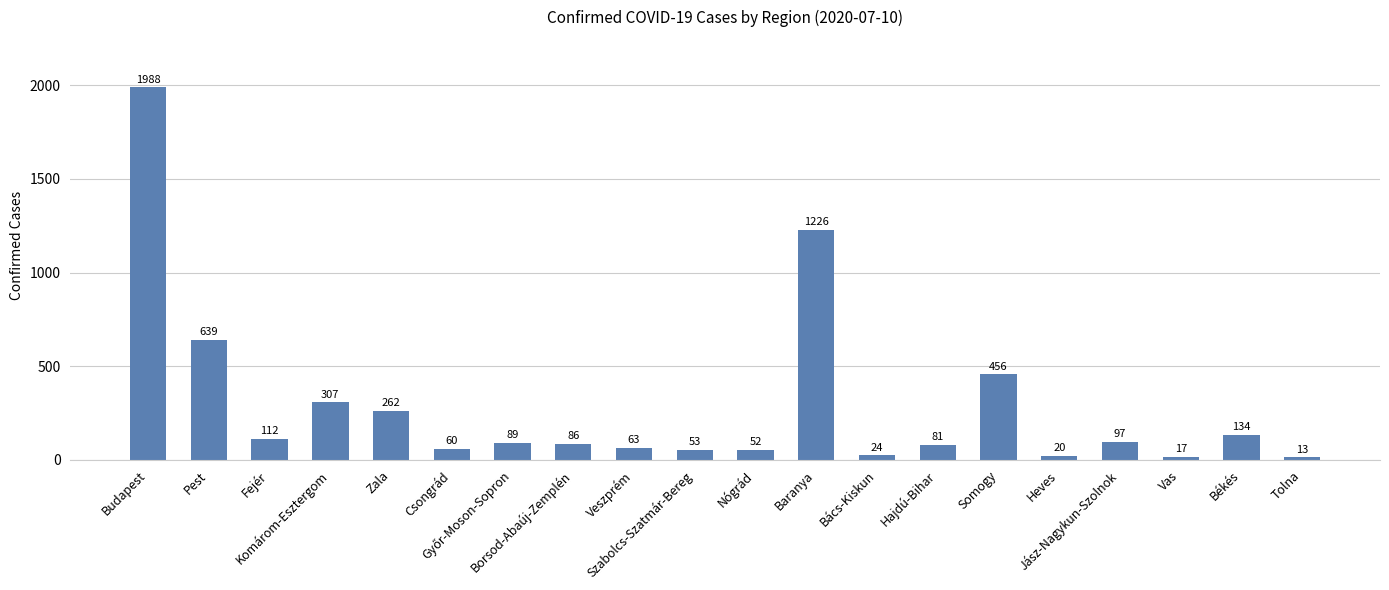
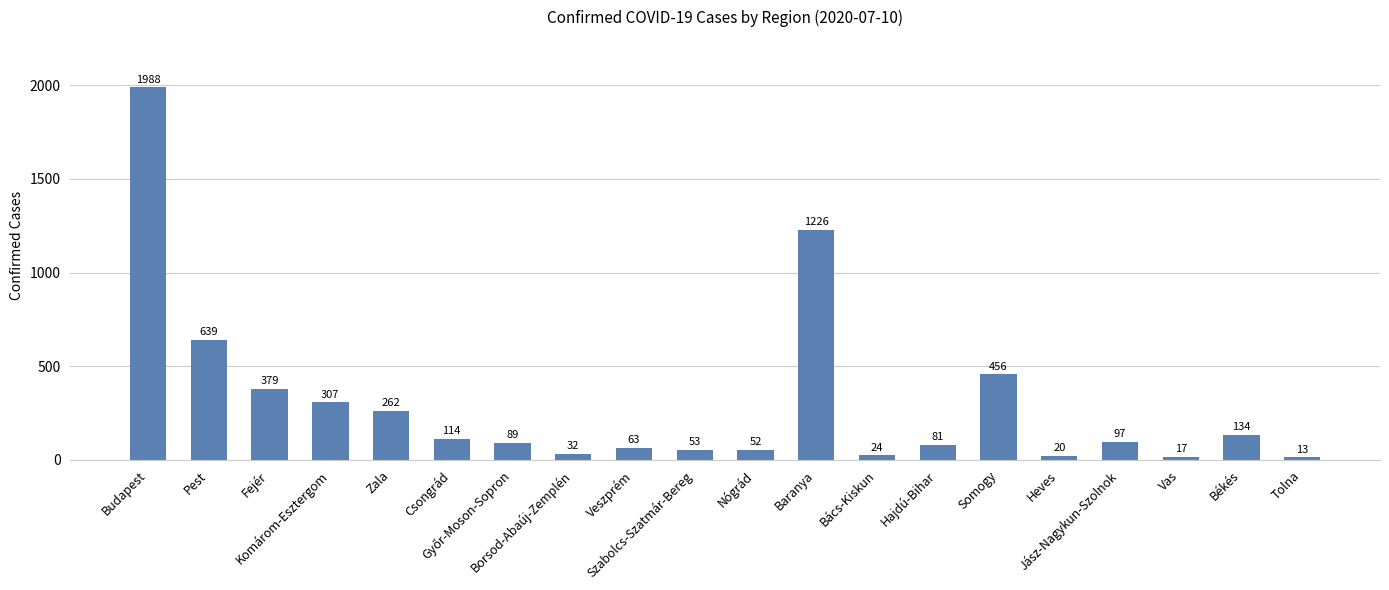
  {
    "Budapest": 1988,
    "Pest": 639,
-   "Fejér": 112,
+   "Fejér": 379,
    "Komárom-Esztergom": 307,
    "Zala": 262,
-   "Csongrád": 60,
+   "Csongrád": 114,
    "Győr-Moson-Sopron": 89,
-   "Borsod-Abaúj-Zemplén": 86,
+   "Borsod-Abaúj-Zemplén": 32,
    "Veszprém": 63,
    "Szabolcs-Szatmár-Bereg": 53,
    "Nógrád": 52,
    "Baranya": 1226,
    "Bács-Kiskun": 24,
    "Hajdú-Bihar": 81,
    "Somogy": 456,
    "Heves": 20,
    "Jász-Nagykun-Szolnok": 97,
    "Vas": 17,
    "Békés": 134,
    "Tolna": 13
  }
